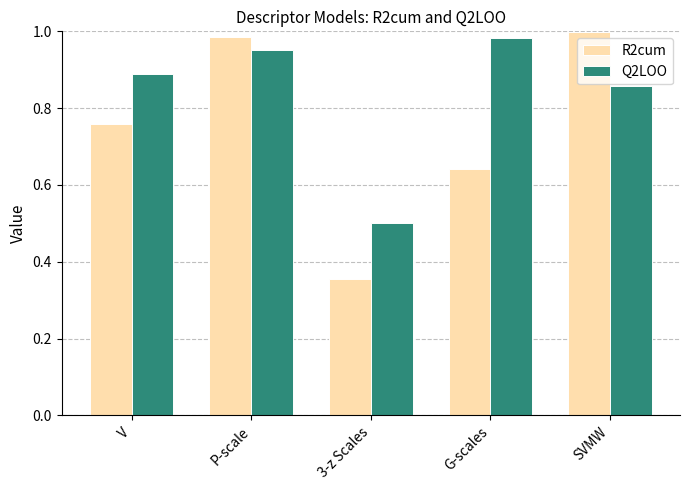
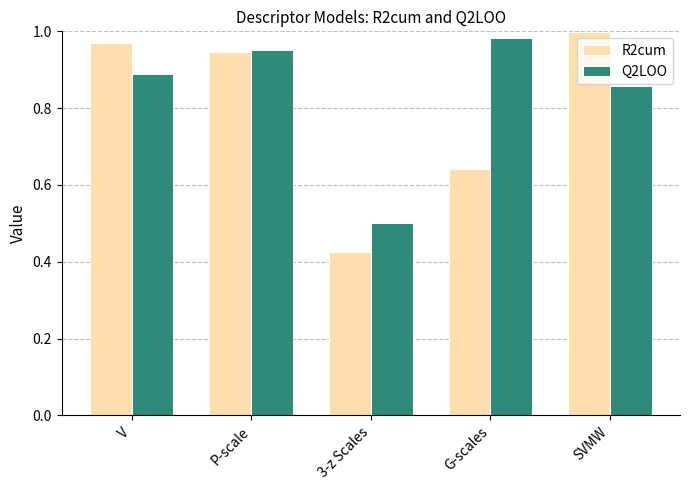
  {
    "R2cum": {
-     "V": 0.76,
-     "P-scale": 0.99,
-     "3-z Scales": 0.36,
+     "V": 0.97,
+     "P-scale": 0.95,
+     "3-z Scales": 0.43,
      "G-scales": 0.64,
      "SVMW": 1.00
    },
    "Q2LOO": {
      "V": 0.89,
      "P-scale": 0.95,
      "3-z Scales": 0.50,
      "G-scales": 0.98,
      "SVMW": 0.86
    }
  }
